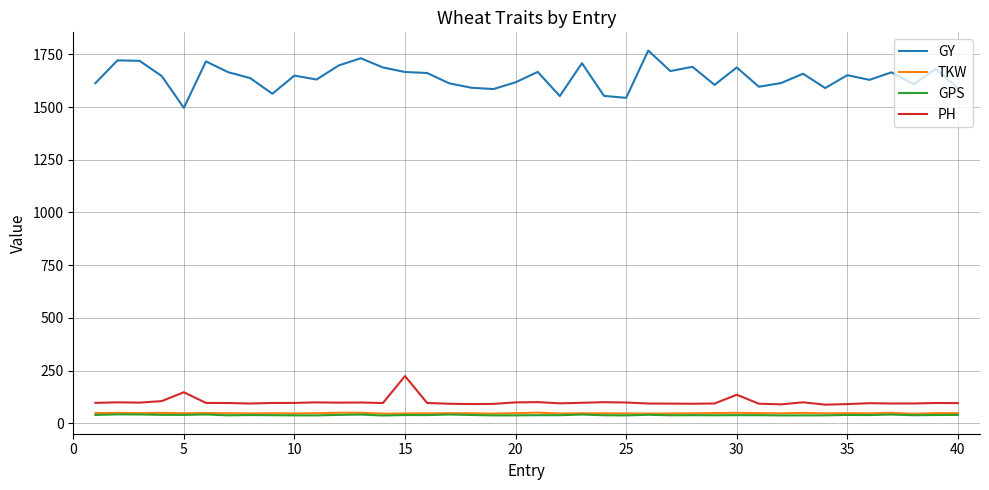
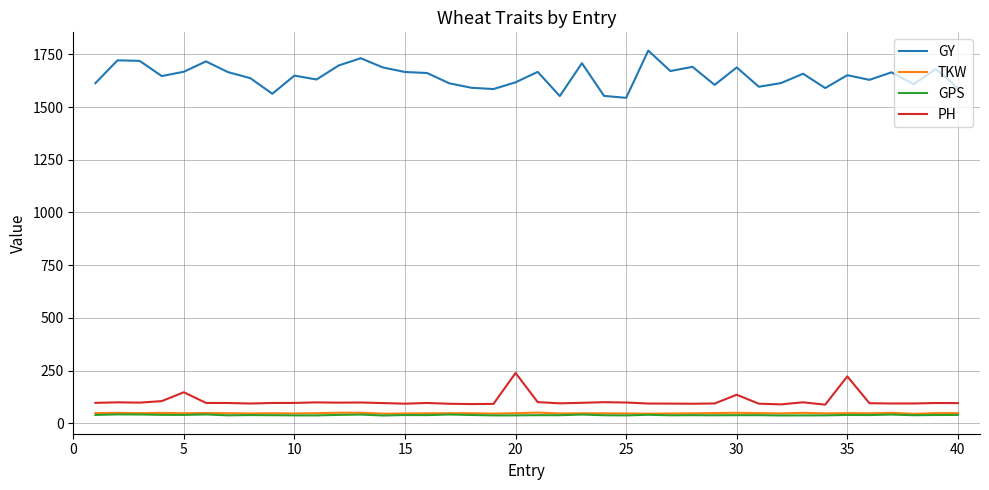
  {
    "GY": {
-     "5": 1500,
+     "5": 1670,
      "10": 1650,
      "15": 1670,
      "20": 1620,
      "25": 1540,
      "30": 1690,
      "35": 1650
    },
    "PH": {
      "5": 150,
      "10": 100,
-     "15": 220,
-     "20": 100,
+     "15": 90,
+     "20": 240,
      "25": 100,
      "30": 140,
-     "35": 90,
+     "35": 220,
      "40": 100
    }
  }
